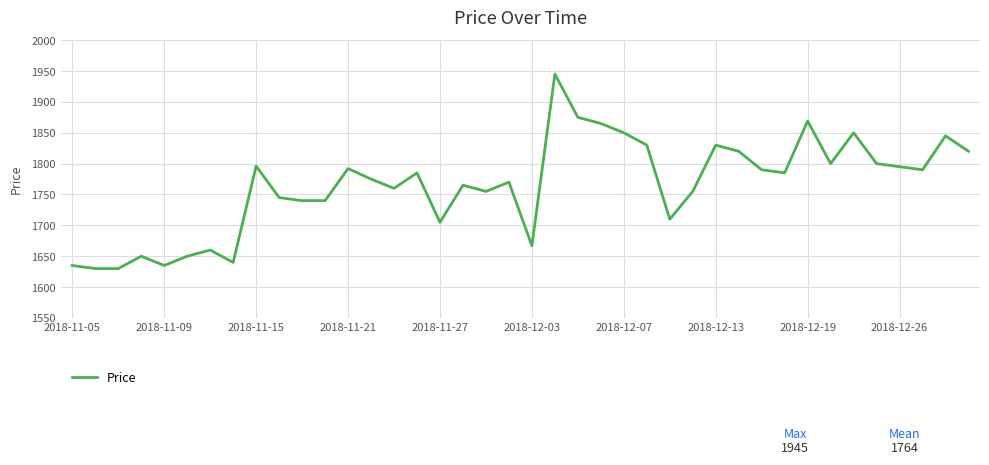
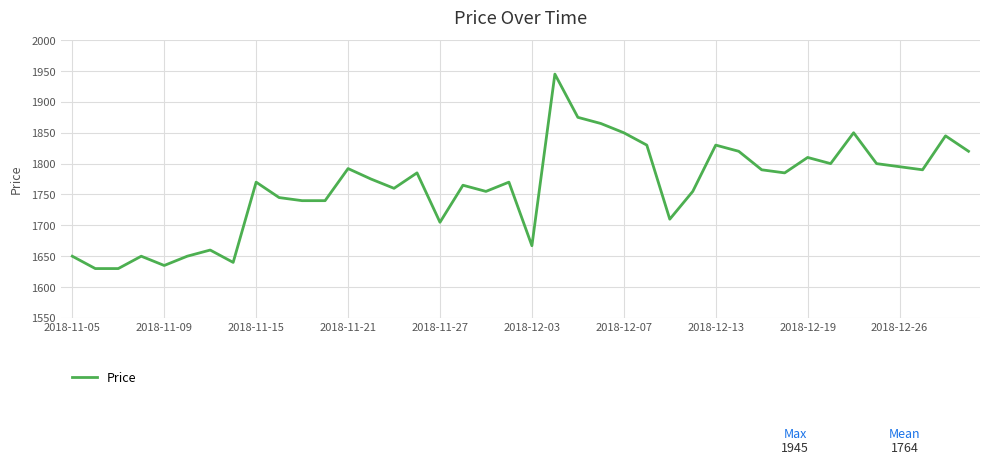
  {
-   "2018-11-05": 1640,
+   "2018-11-05": 1650,
    "2018-11-09": 1640,
-   "2018-11-15": 1800,
+   "2018-11-15": 1770,
    "2018-11-21": 1790,
    "2018-11-27": 1710,
    "2018-12-03": 1670,
    "2018-12-07": 1850,
    "2018-12-13": 1830,
-   "2018-12-19": 1870,
+   "2018-12-19": 1810,
    "2018-12-26": 1800
  }
